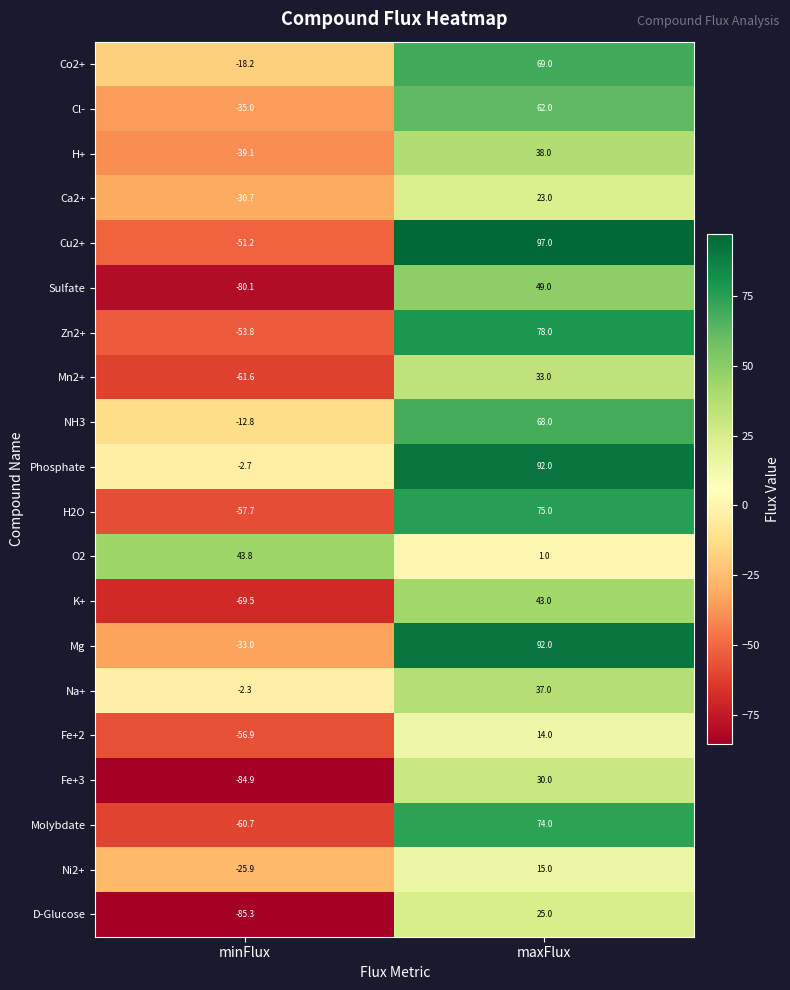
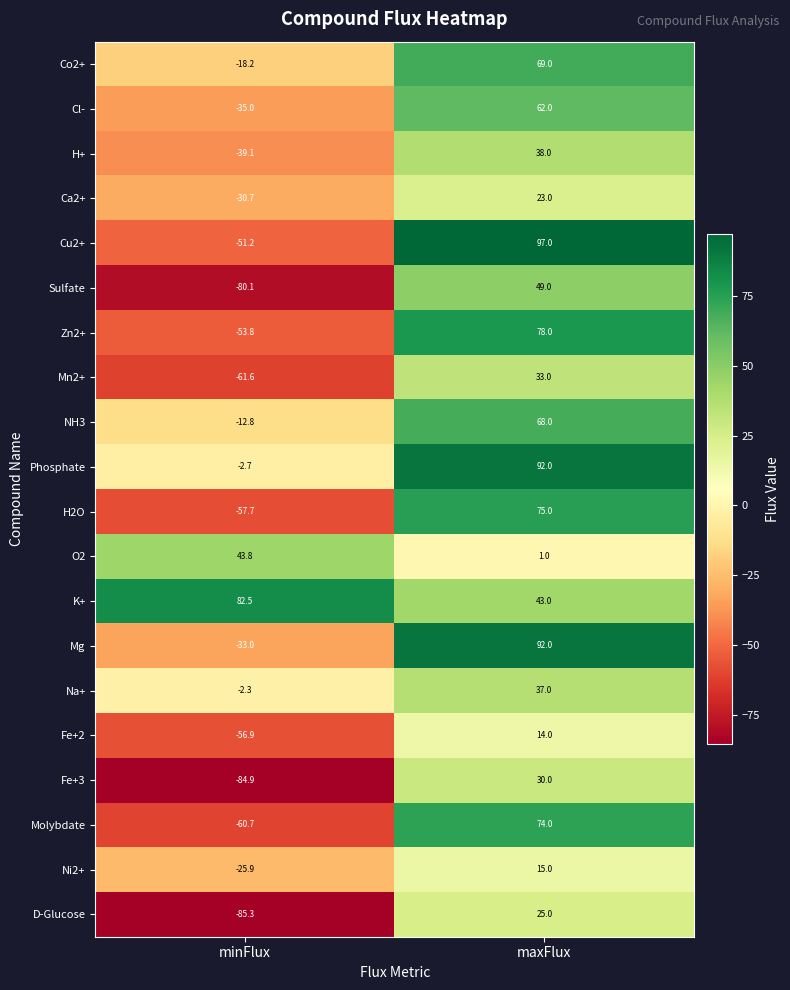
  {
    "Co2+": {
      "minFlux": -18.2,
      "maxFlux": 69.0
    },
    "Cl-": {
      "minFlux": -35.0,
      "maxFlux": 62.0
    },
    "H+": {
      "minFlux": -39.1,
      "maxFlux": 38.0
    },
    "Ca2+": {
      "minFlux": -30.7,
      "maxFlux": 23.0
    },
    "Cu2+": {
      "minFlux": -51.2,
      "maxFlux": 97.0
    },
    "Sulfate": {
      "minFlux": -80.1,
      "maxFlux": 49.0
    },
    "Zn2+": {
      "minFlux": -53.8,
      "maxFlux": 78.0
    },
    "Mn2+": {
      "minFlux": -61.6,
      "maxFlux": 33.0
    },
    "NH3": {
      "minFlux": -12.8,
      "maxFlux": 68.0
    },
    "Phosphate": {
      "minFlux": -2.7,
      "maxFlux": 92.0
    },
    "H2O": {
      "minFlux": -57.7,
      "maxFlux": 75.0
    },
    "O2": {
      "minFlux": 43.8,
      "maxFlux": 1.0
    },
    "K+": {
-     "minFlux": -69.5,
+     "minFlux": 82.5,
      "maxFlux": 43.0
    },
    "Mg": {
      "minFlux": -33.0,
      "maxFlux": 92.0
    },
    "Na+": {
      "minFlux": -2.3,
      "maxFlux": 37.0
    },
    "Fe+2": {
      "minFlux": -56.9,
      "maxFlux": 14.0
    },
    "Fe+3": {
      "minFlux": -84.9,
      "maxFlux": 30.0
    },
    "Molybdate": {
      "minFlux": -60.7,
      "maxFlux": 74.0
    },
    "Ni2+": {
      "minFlux": -25.9,
      "maxFlux": 15.0
    },
    "D-Glucose": {
      "minFlux": -85.3,
      "maxFlux": 25.0
    }
  }
